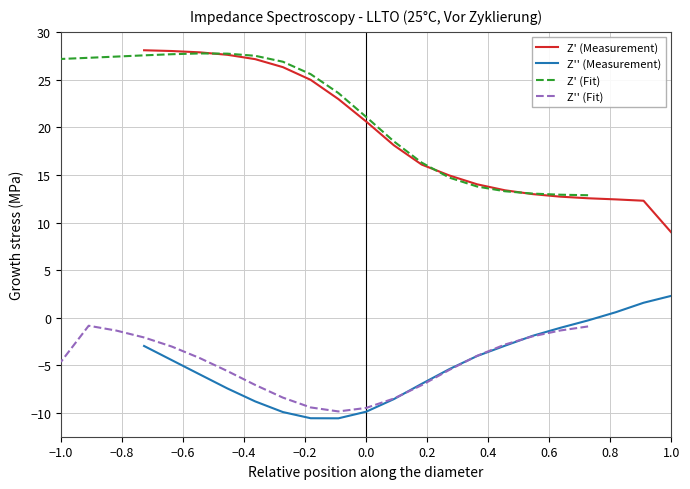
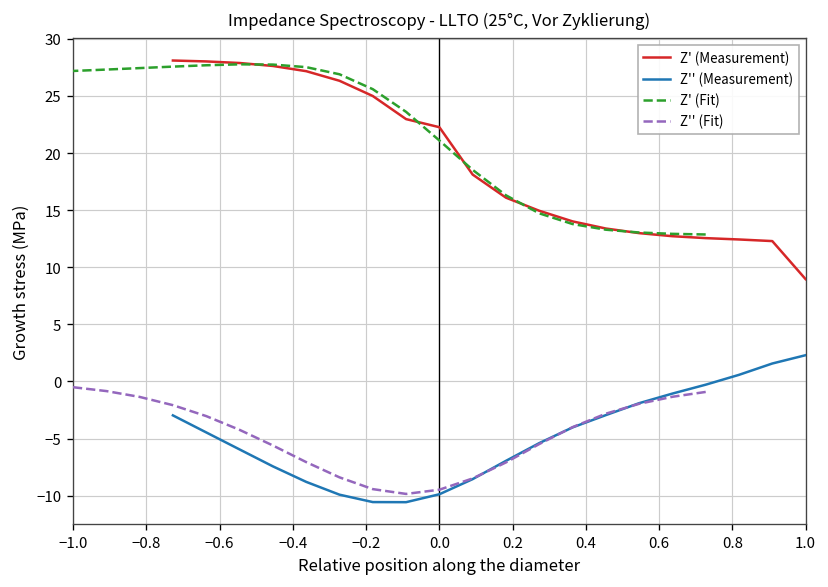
  {
    "Z' (Measurement)": {
-     "0.0": 21,
+     "0.0": 22,
      "1.0": 9
    },
    "Z'' (Measurement)": {
      "0.0": -10,
      "1.0": 2
    },
    "Z' (Fit)": {
      "−1.0": 27,
      "0.0": 21
    },
    "Z'' (Fit)": {
-     "−1.0": -5,
+     "−1.0": -1,
      "0.0": -9
    }
  }
